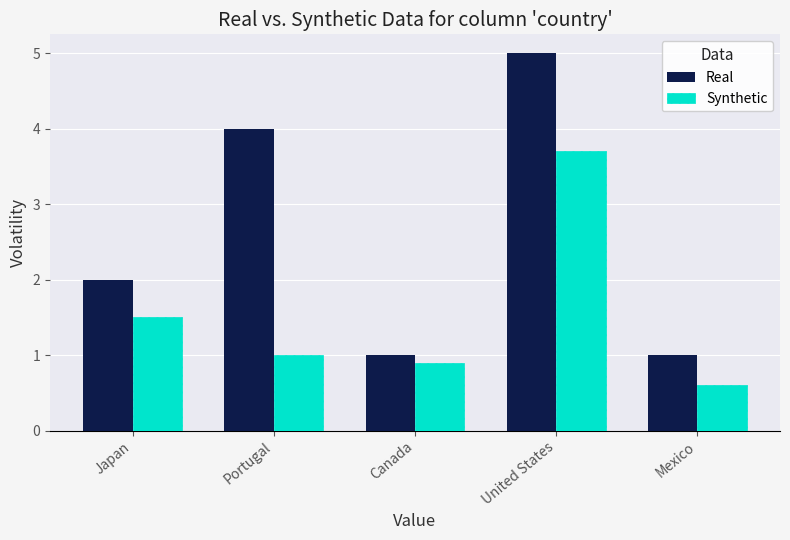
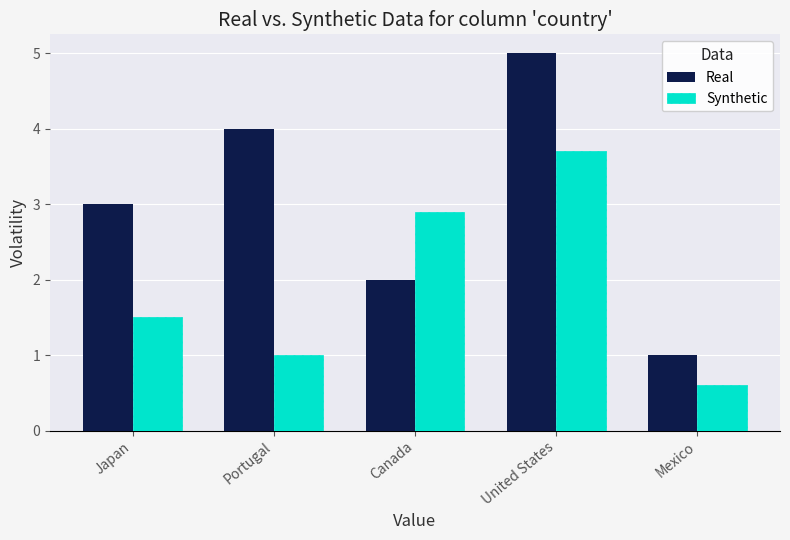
  {
    "Real": {
-     "Japan": 2,
+     "Japan": 3,
      "Portugal": 4,
-     "Canada": 1,
+     "Canada": 2,
      "United States": 5,
      "Mexico": 1
    },
    "Synthetic": {
      "Japan": 1.5,
      "Portugal": 1.0,
-     "Canada": 0.9,
+     "Canada": 2.9,
      "United States": 3.7,
      "Mexico": 0.6
    }
  }
